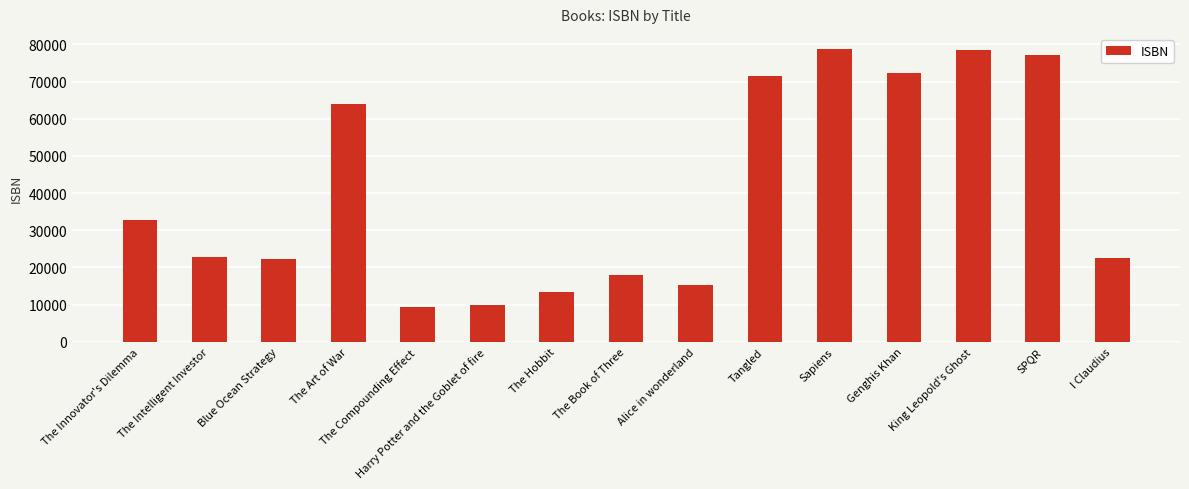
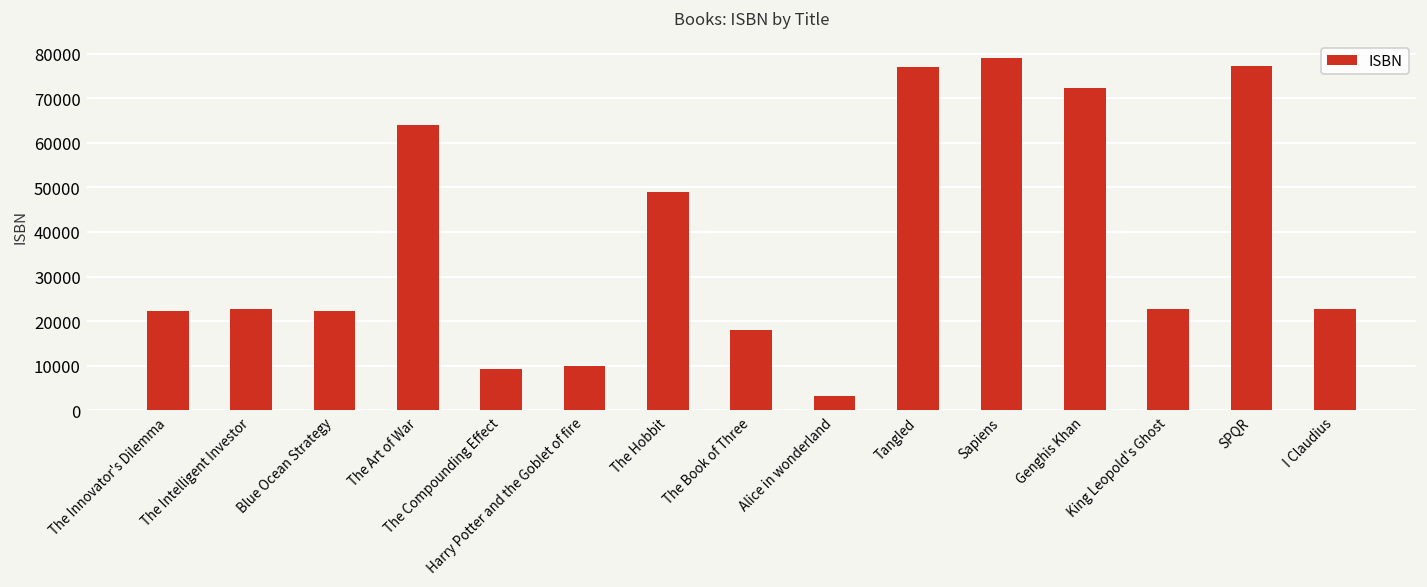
  {
-   "The Innovator's Dilemma": 33000,
+   "The Innovator's Dilemma": 22000,
    "The Intelligent Investor": 23000,
    "Blue Ocean Strategy": 22000,
    "The Art of War": 64000,
    "The Compounding Effect": 9000,
    "Harry Potter and the Goblet of fire": 10000,
-   "The Hobbit": 13000,
+   "The Hobbit": 49000,
    "The Book of Three": 18000,
-   "Alice in wonderland": 15000,
-   "Tangled": 72000,
+   "Alice in wonderland": 3000,
+   "Tangled": 77000,
    "Sapiens": 79000,
    "Genghis Khan": 72000,
-   "King Leopold's Ghost": 79000,
+   "King Leopold's Ghost": 23000,
    "SPQR": 77000,
    "I Claudius": 23000
  }
